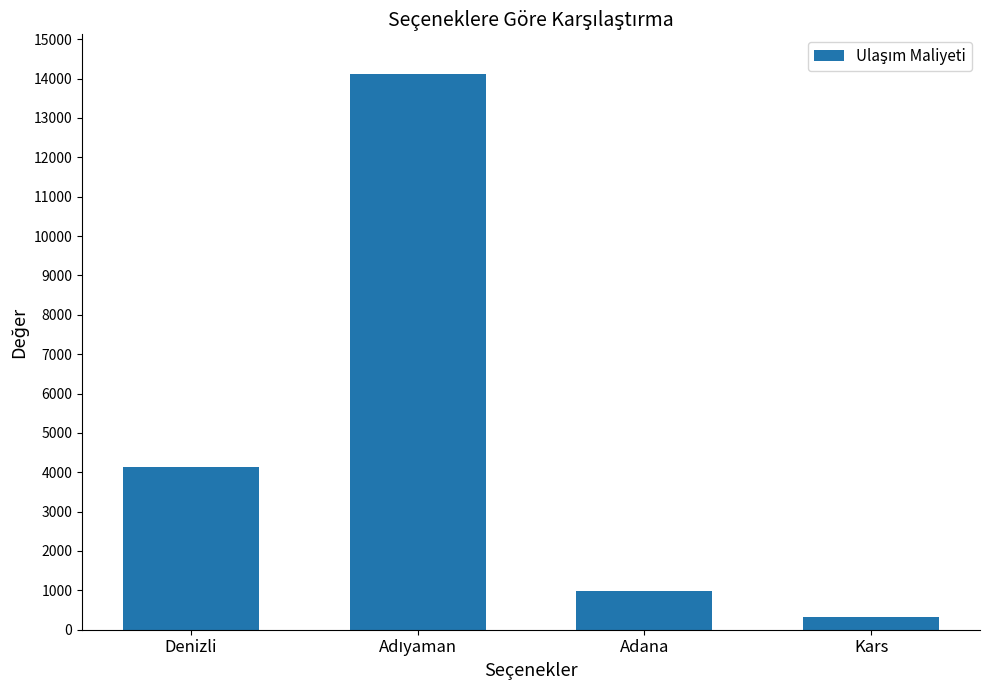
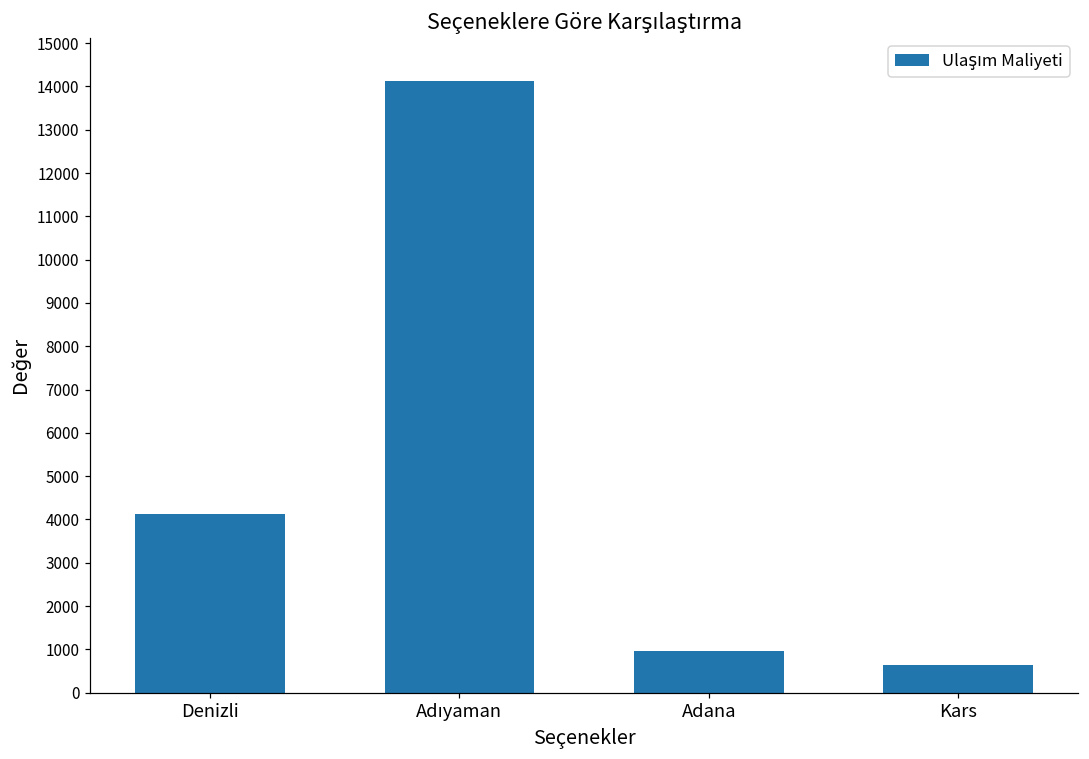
  {
    "Denizli": 4100,
    "Adıyaman": 14100,
    "Adana": 1000,
-   "Kars": 300
+   "Kars": 600
  }
